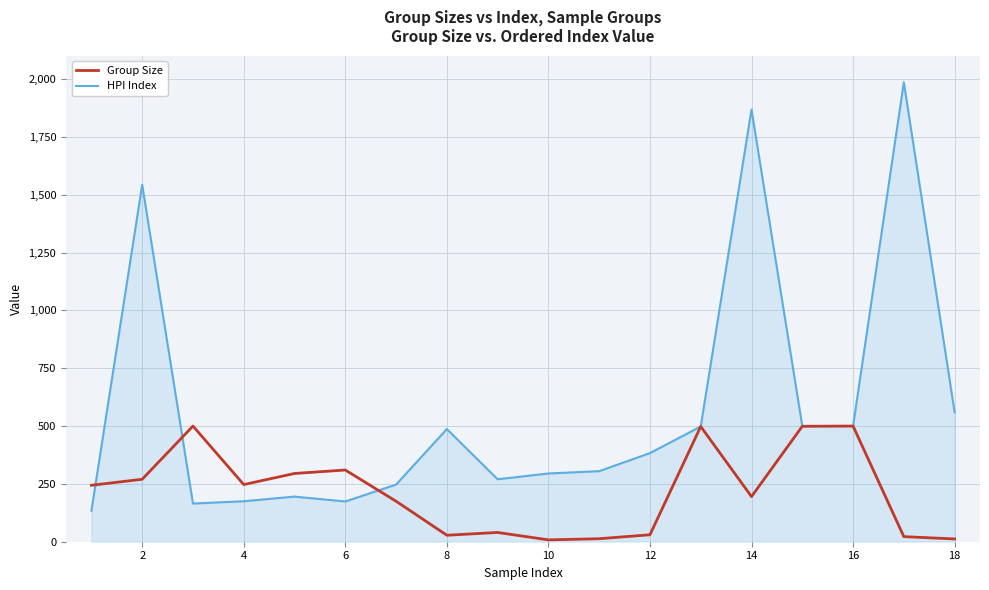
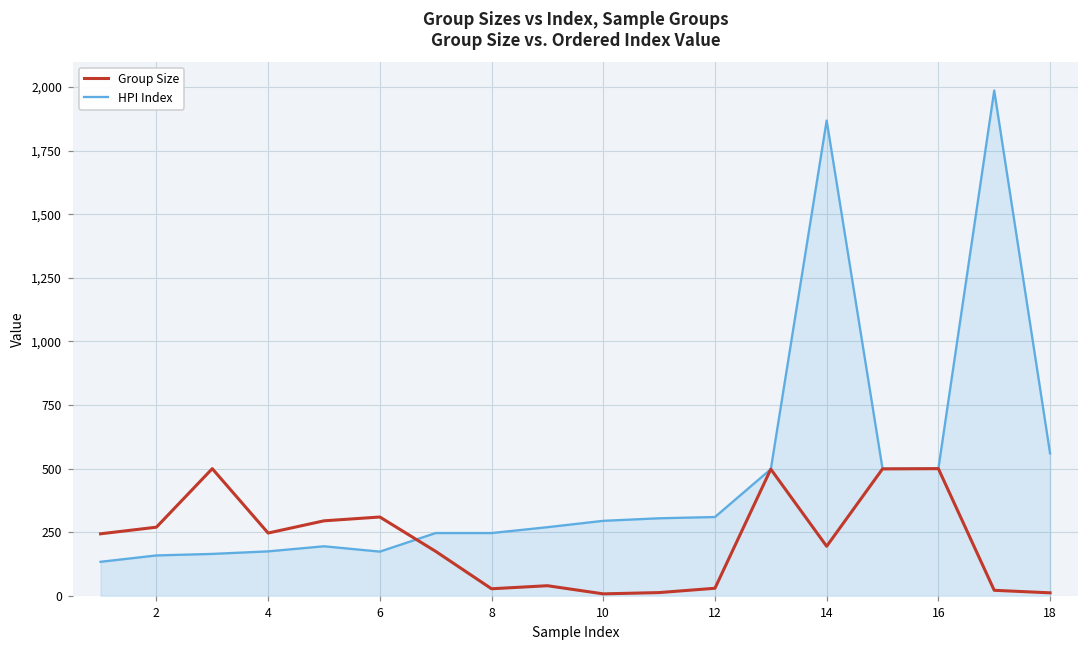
  {
    "Group Size": {
      "2": "270",
      "4": "250",
      "6": "310",
      "8": "30",
      "10": "10",
      "12": "30",
      "14": "200",
      "18": "10"
    },
    "HPI Index": {
-     "2": "1,540",
+     "2": "160",
      "4": "180",
      "6": "170",
-     "8": "490",
+     "8": "250",
      "10": "300",
-     "12": "380",
+     "12": "310",
      "14": "1,870",
      "18": "560"
    }
  }
